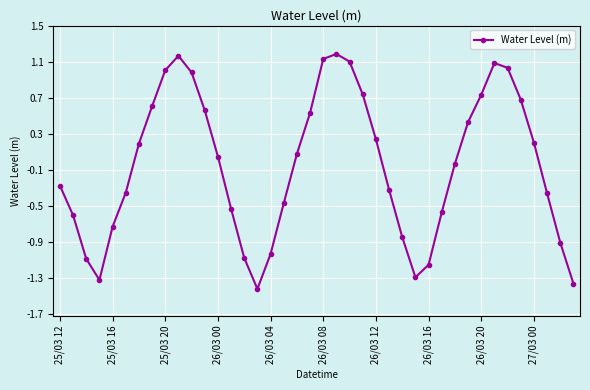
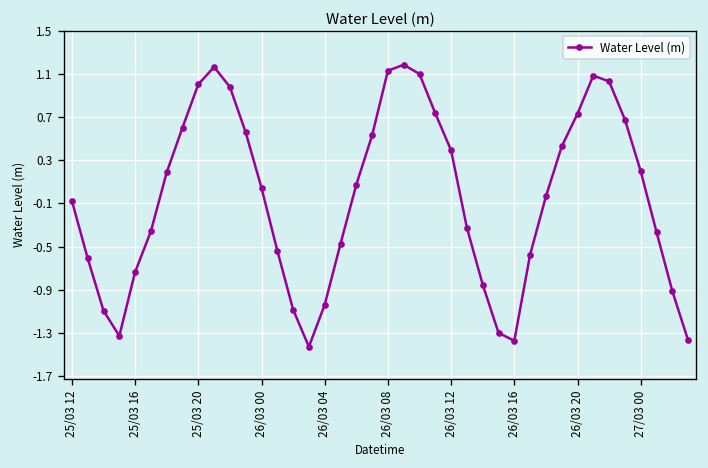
  {
-   "25/03 12": -0.3,
+   "25/03 12": -0.1,
    "25/03 16": -0.7,
    "25/03 20": 1.0,
    "26/03 00": 0.0,
    "26/03 04": -1.0,
    "26/03 08": 1.1,
-   "26/03 12": 0.2,
-   "26/03 16": -1.2,
+   "26/03 12": 0.4,
+   "26/03 16": -1.4,
    "26/03 20": 0.7,
    "27/03 00": 0.2
  }
